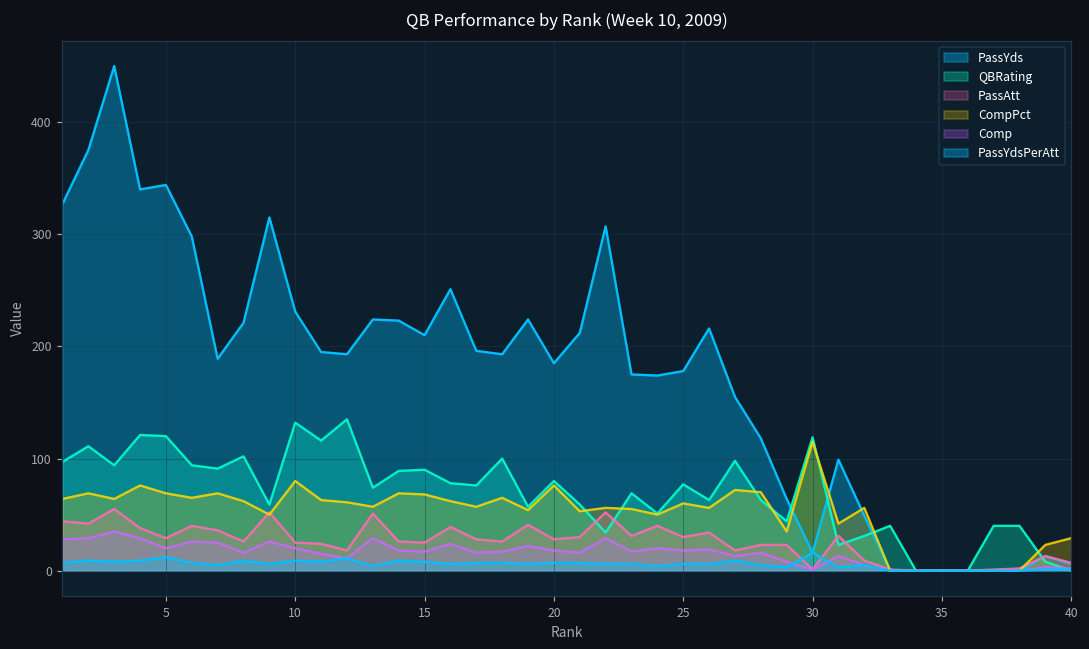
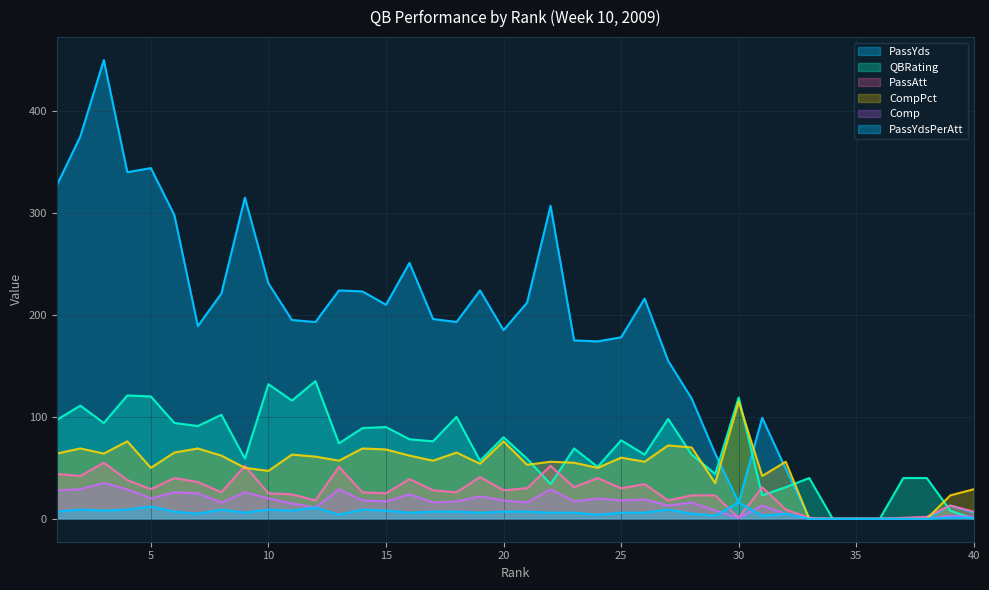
  {
    "CompPct": {
-     "5": 69,
-     "10": 80,
+     "5": 50,
+     "10": 47,
      "15": 68,
      "20": 76,
      "25": 60,
      "30": 115,
      "40": 29
    }
  }
